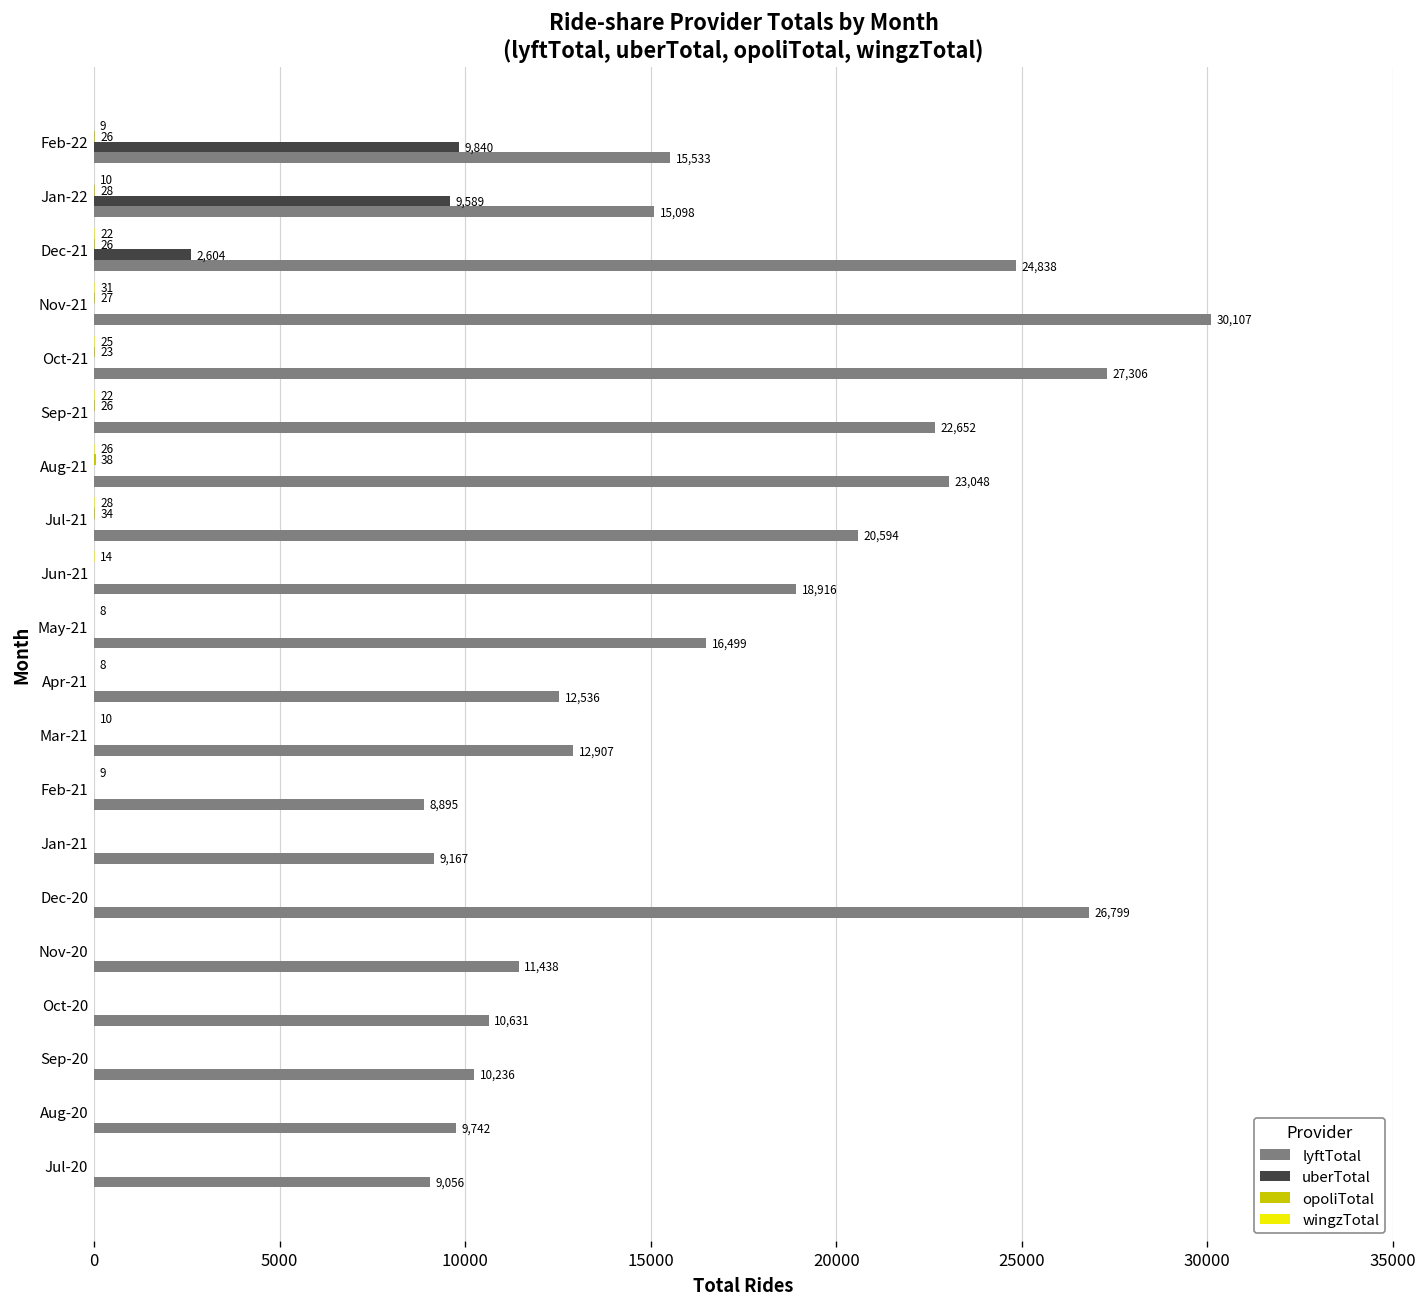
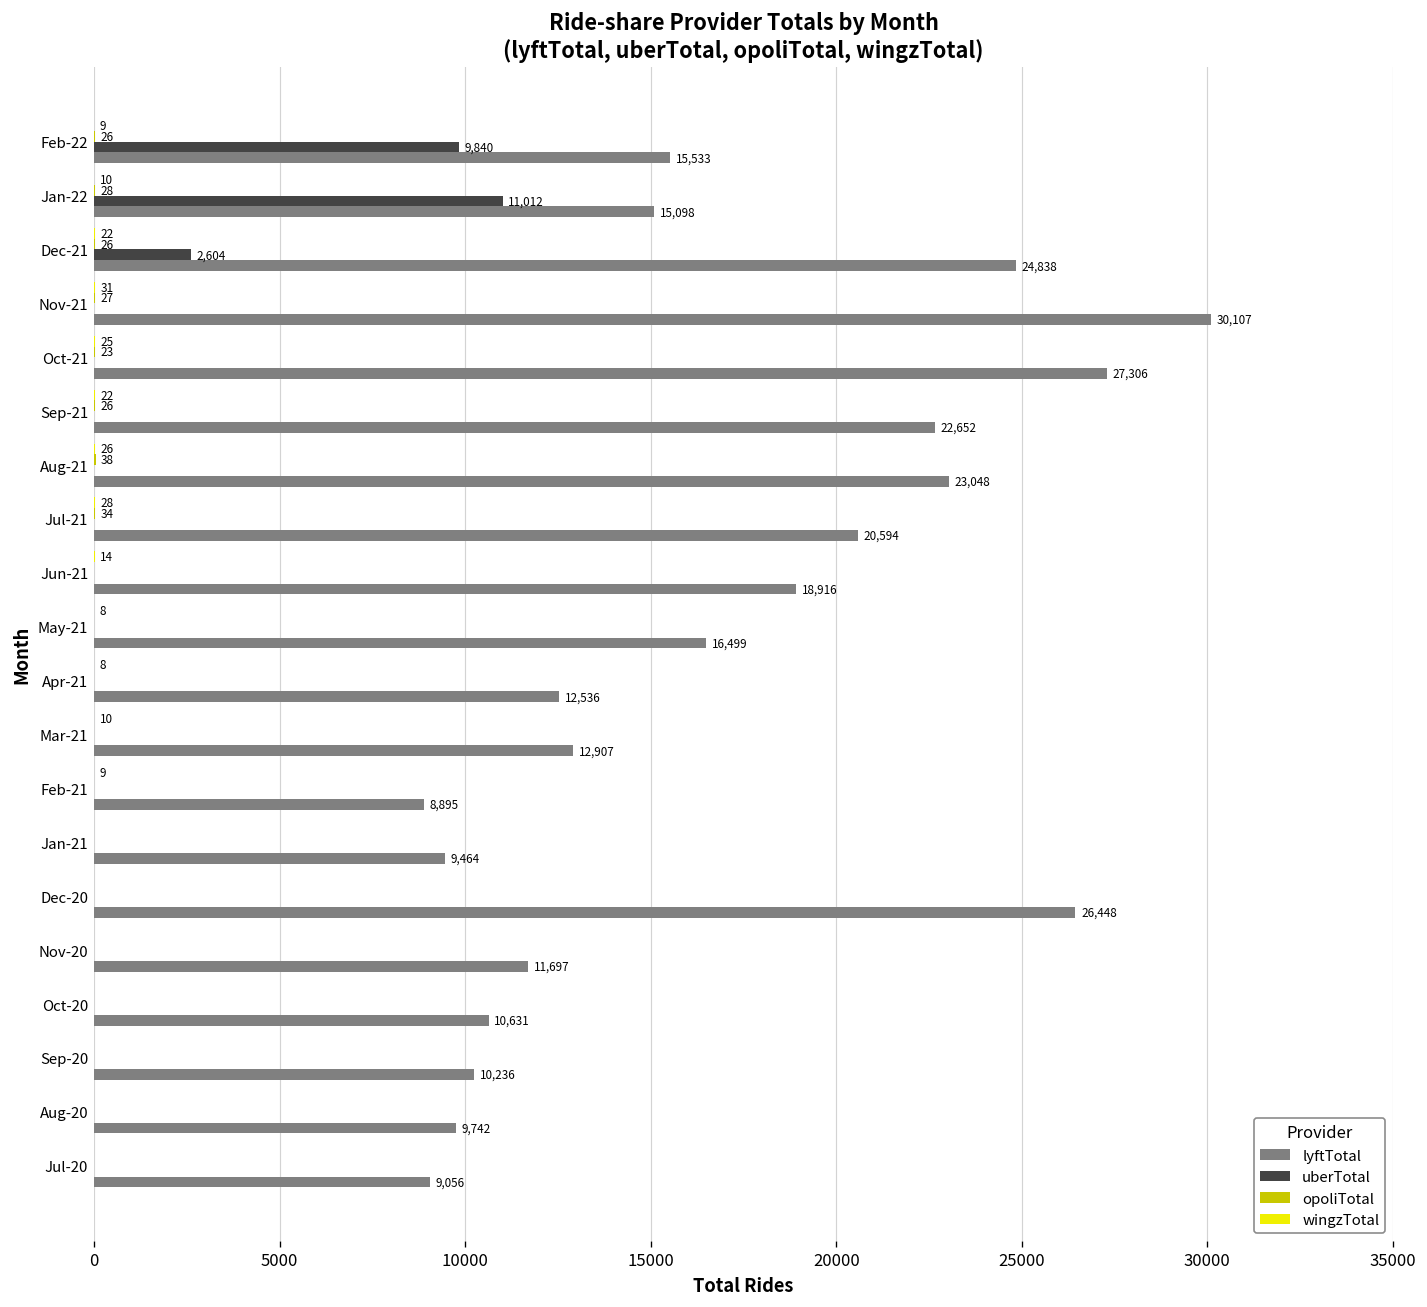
  {
    "lyftTotal": {
      "Feb-22": "15,533",
      "Jan-22": "15,098",
      "Dec-21": "24,838",
      "Nov-21": "30,107",
      "Oct-21": "27,306",
      "Sep-21": "22,652",
      "Aug-21": "23,048",
      "Jul-21": "20,594",
      "Jun-21": "18,916",
      "May-21": "16,499",
      "Apr-21": "12,536",
      "Mar-21": "12,907",
      "Feb-21": "8,895",
-     "Jan-21": "9,167",
-     "Dec-20": "26,799",
-     "Nov-20": "11,438",
+     "Jan-21": "9,464",
+     "Dec-20": "26,448",
+     "Nov-20": "11,697",
      "Oct-20": "10,631",
      "Sep-20": "10,236",
      "Aug-20": "9,742",
      "Jul-20": "9,056"
    },
    "uberTotal": {
      "Feb-22": "9,840",
-     "Jan-22": "9,589",
+     "Jan-22": "11,012",
      "Dec-21": "2,604"
    }
  }
